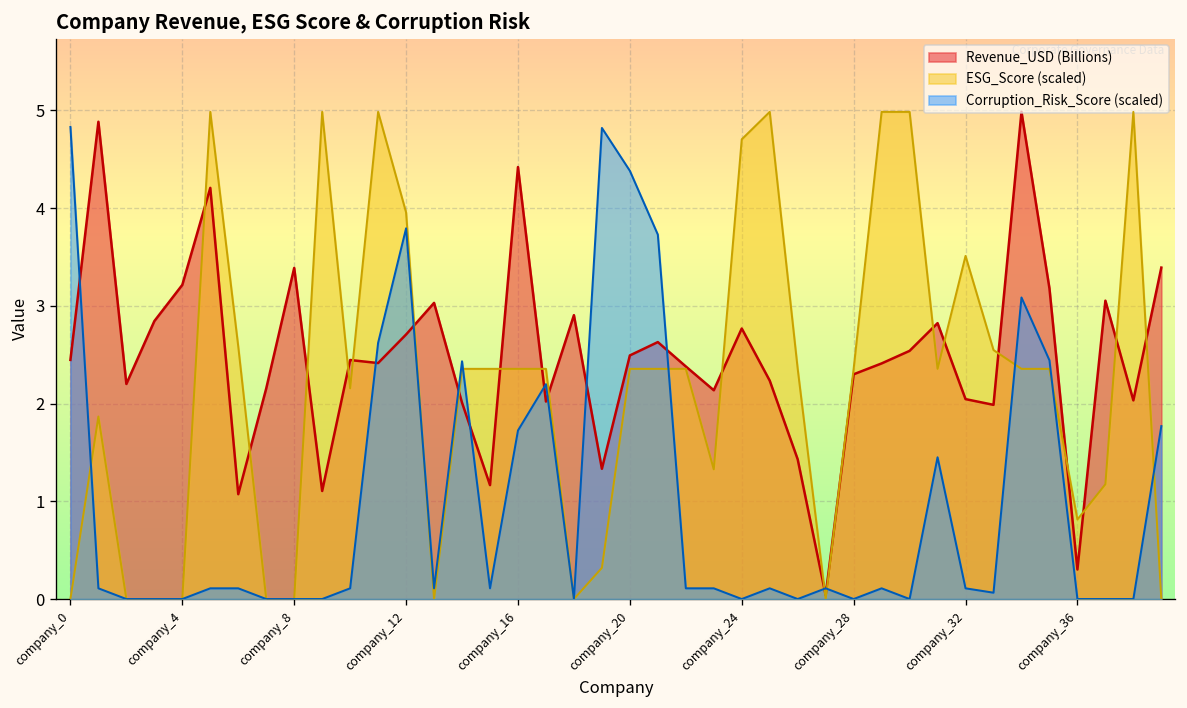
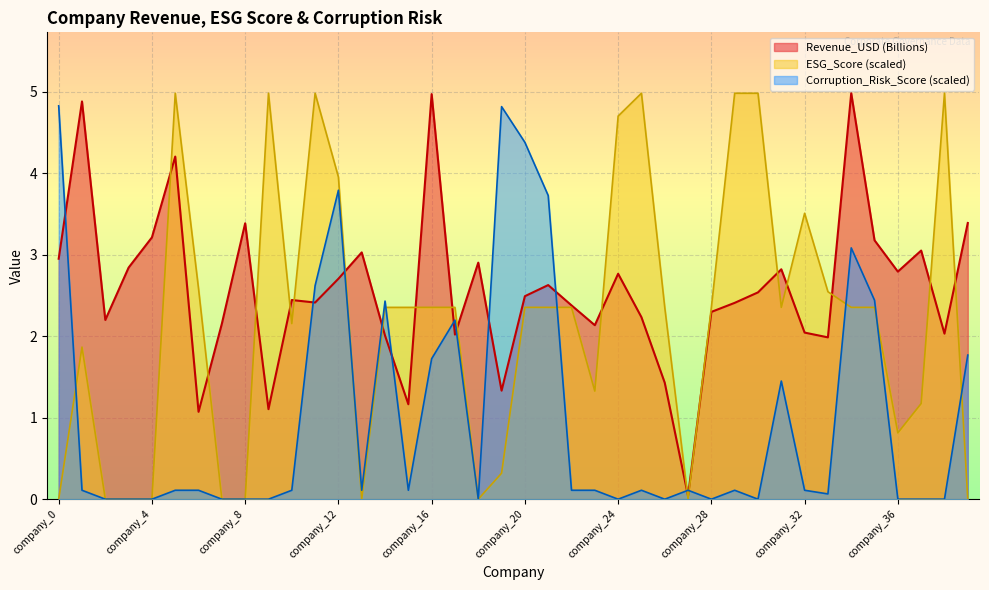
  {
    "Revenue_USD (Billions)": {
-     "company_0": 2.4,
+     "company_0": 3.0,
      "company_4": 3.2,
      "company_8": 3.4,
      "company_12": 2.7,
-     "company_16": 4.4,
+     "company_16": 5.0,
      "company_20": 2.5,
      "company_24": 2.8,
      "company_28": 2.3,
      "company_32": 2.0,
-     "company_36": 0.3
+     "company_36": 2.8
    },
    "ESG_Score (scaled)": {
      "company_0": 0.0,
      "company_12": 4.0,
      "company_16": 2.4,
      "company_20": 2.4,
      "company_24": 4.7,
      "company_28": 2.4,
      "company_32": 3.5,
      "company_36": 0.8
    },
    "Corruption_Risk_Score (scaled)": {
      "company_0": 4.8,
      "company_12": 3.8,
      "company_16": 1.7,
      "company_20": 4.4,
      "company_24": 0.0,
      "company_28": 0.0,
      "company_32": 0.1,
      "company_36": 0.0
    }
  }
